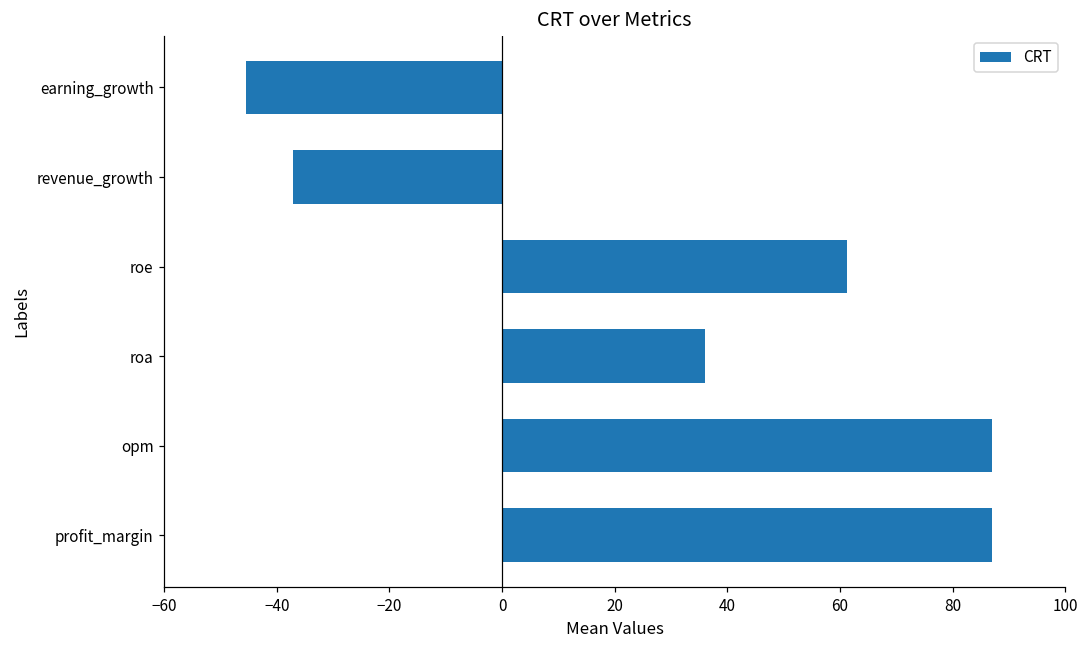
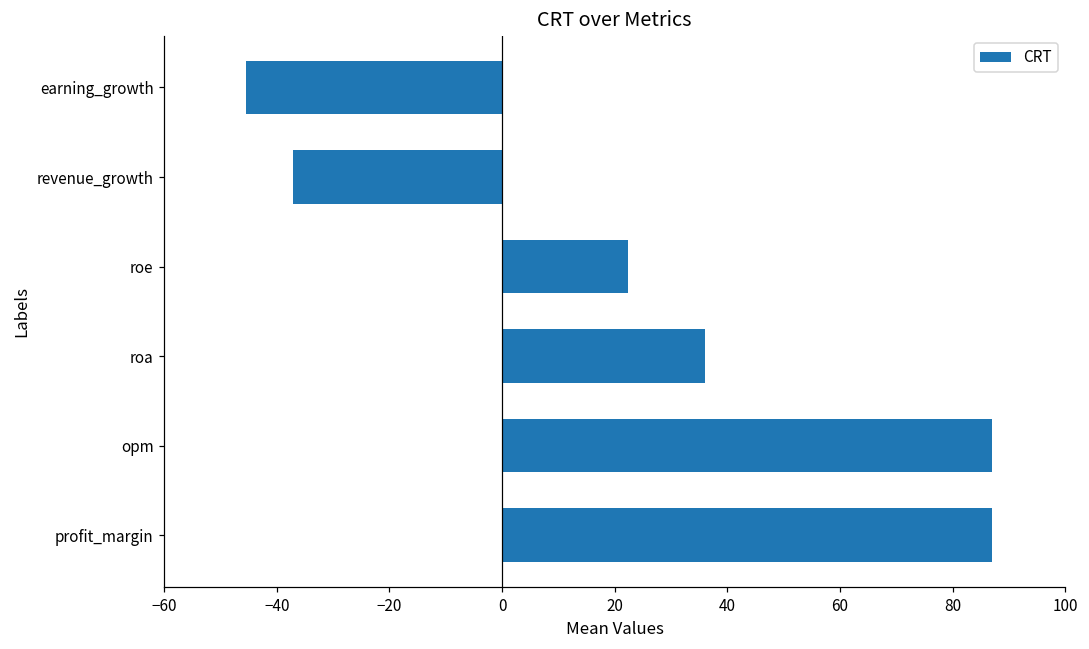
  {
    "earning_growth": -45,
    "revenue_growth": -37,
-   "roe": 61,
+   "roe": 22,
    "roa": 36,
    "opm": 87,
    "profit_margin": 87
  }
